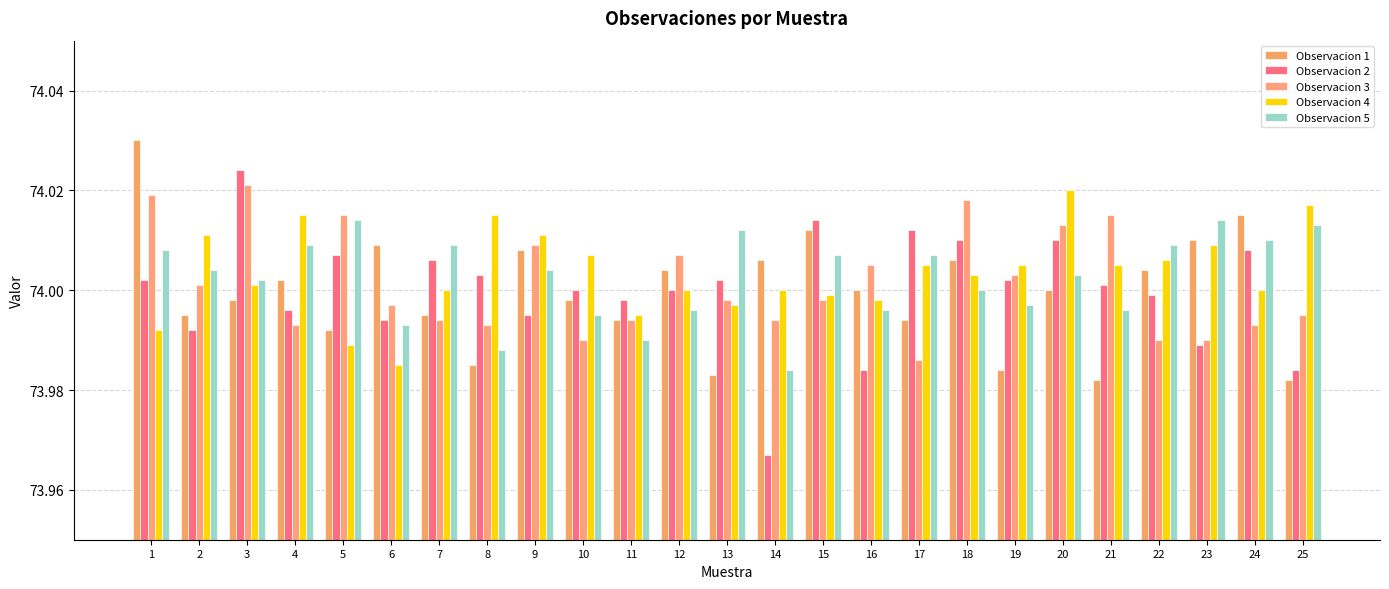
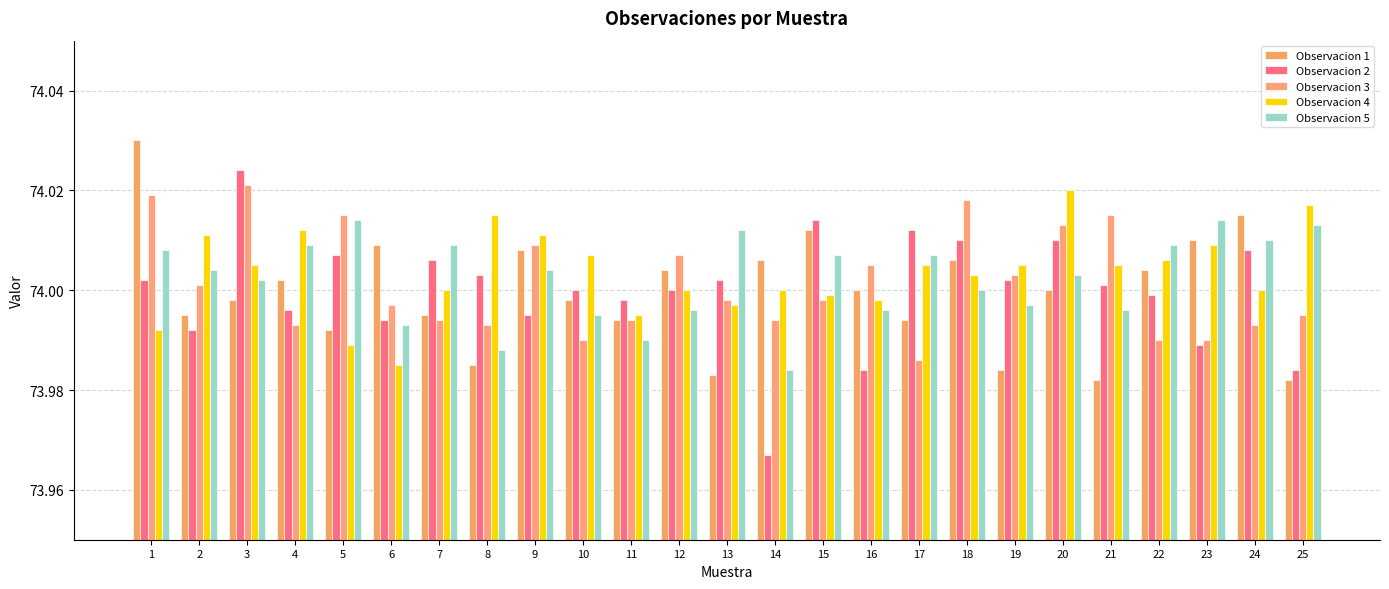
  {
    "Observacion 4": {
      "1": 73.992,
      "2": 74.011,
-     "3": 74.001,
-     "4": 74.015,
+     "3": 74.005,
+     "4": 74.012,
      "5": 73.989,
      "6": 73.985,
      "7": 74.000,
      "8": 74.015,
      "9": 74.011,
      "10": 74.007,
      "11": 73.995,
      "12": 74.000,
      "13": 73.997,
      "14": 74.000,
      "15": 73.999,
      "16": 73.998,
      "17": 74.005,
      "18": 74.003,
      "19": 74.005,
      "20": 74.020,
      "21": 74.005,
      "22": 74.006,
      "23": 74.009,
      "24": 74.000,
      "25": 74.017
    },
    "Observacion 5": {
      "1": 74.008,
      "2": 74.004,
      "3": 74.002,
      "4": 74.009,
      "5": 74.014,
      "6": 73.993,
      "7": 74.009,
      "8": 73.988,
      "9": 74.004,
      "10": 73.995,
      "11": 73.990,
      "12": 73.996,
      "13": 74.012,
      "14": 73.984,
      "15": 74.007,
      "16": 73.996,
      "17": 74.007,
      "18": 74.000,
      "19": 73.997,
      "20": 74.003,
      "21": 73.996,
      "22": 74.009,
      "23": 74.014,
      "24": 74.010,
      "25": 74.013
    }
  }
